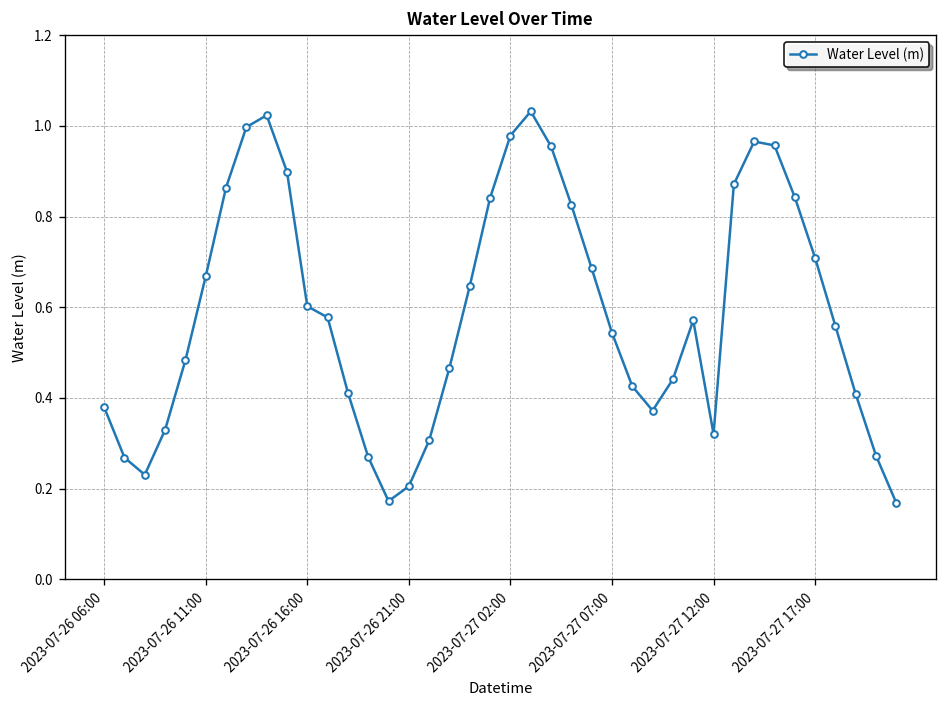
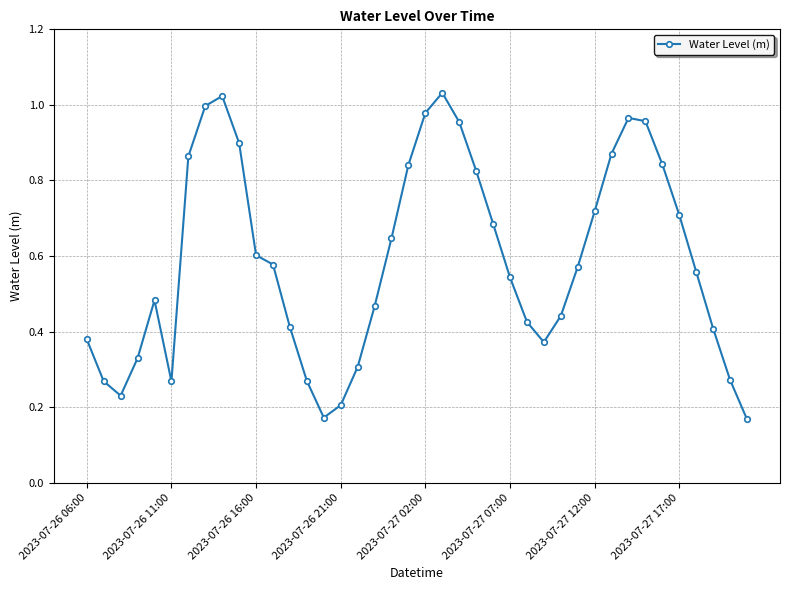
  {
    "2023-07-26 06:00": 0.38,
-   "2023-07-26 11:00": 0.67,
+   "2023-07-26 11:00": 0.27,
    "2023-07-26 16:00": 0.60,
    "2023-07-26 21:00": 0.21,
    "2023-07-27 02:00": 0.98,
    "2023-07-27 07:00": 0.54,
-   "2023-07-27 12:00": 0.32,
+   "2023-07-27 12:00": 0.72,
    "2023-07-27 17:00": 0.71
  }
